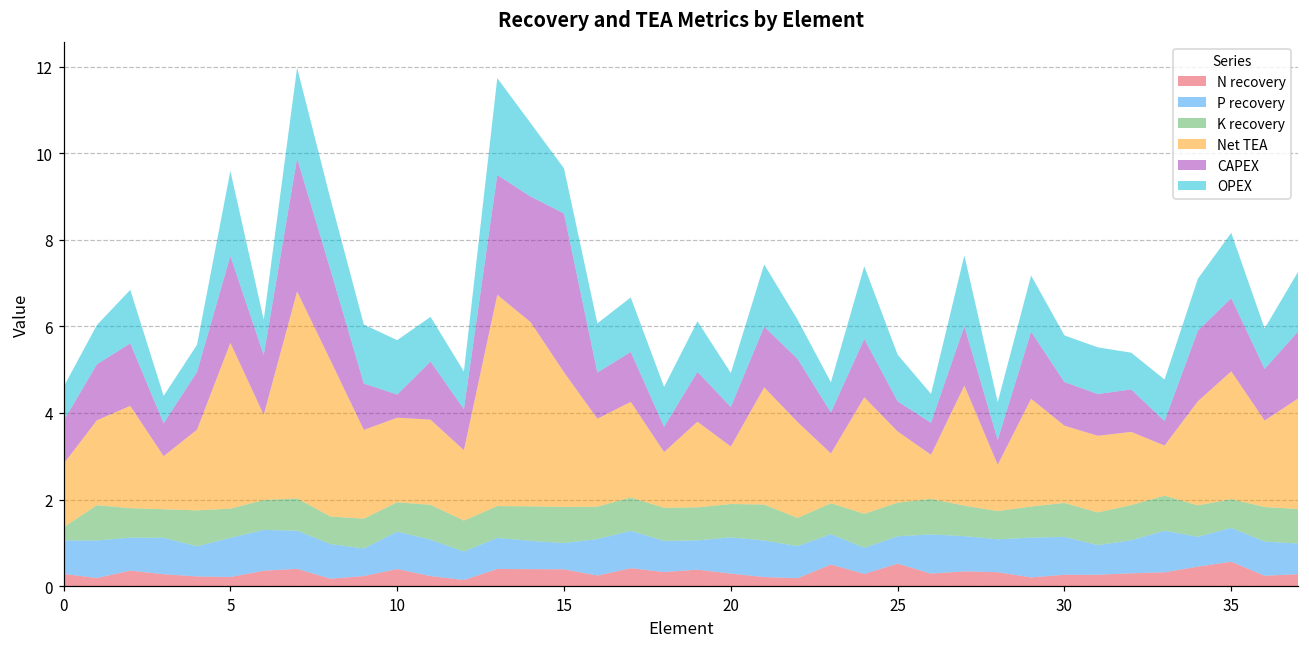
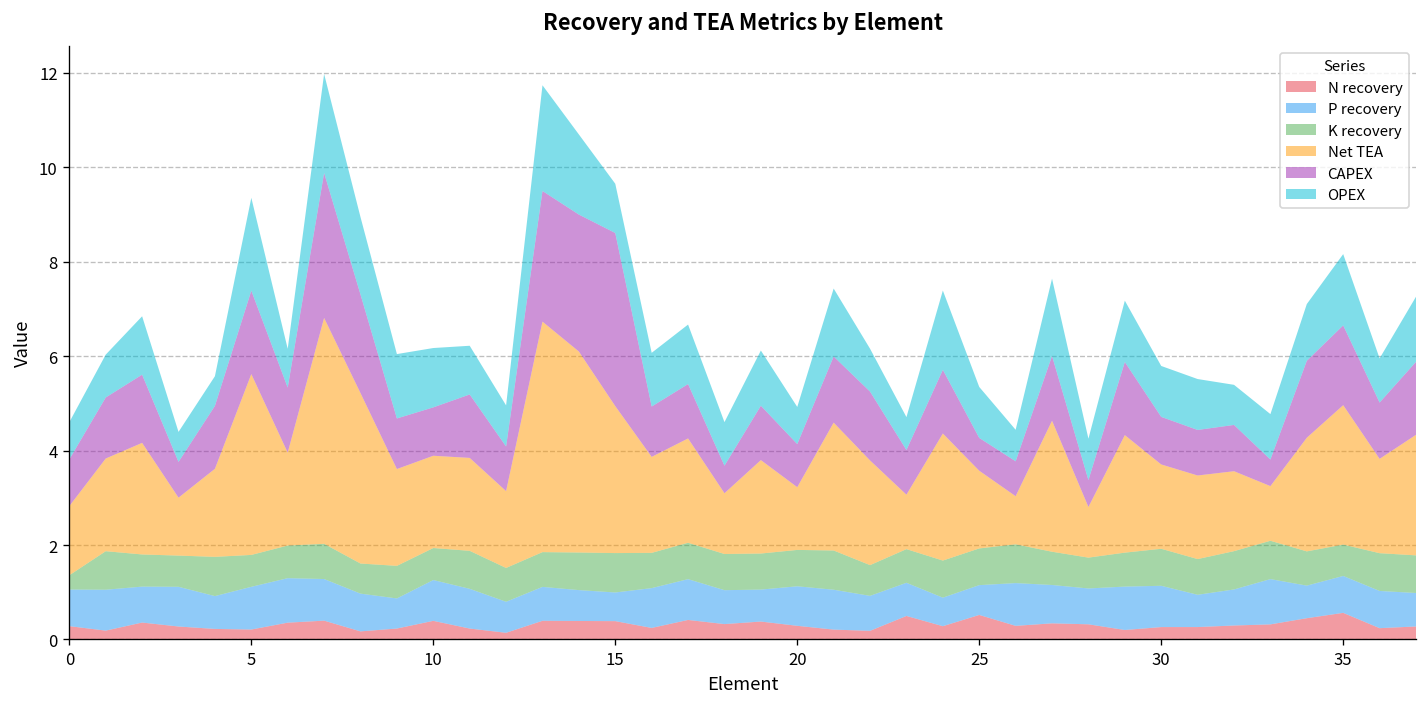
  {
    "N recovery": {
      "0": 0.3,
      "5": 0.2,
      "10": 0.4,
      "15": 0.4,
      "20": 0.3,
      "25": 0.5,
      "30": 0.3,
      "35": 0.6
    },
    "K recovery": {
      "0": 0.3,
      "5": 0.7,
      "10": 0.7,
      "15": 0.8,
      "20": 0.8,
      "25": 0.8,
      "30": 0.8,
      "35": 0.7
    },
    "Net TEA": {
      "0": 1.5,
      "5": 3.8,
      "10": 2.0,
      "15": 3.1,
      "20": 1.3,
      "25": 1.6,
      "30": 1.8,
      "35": 3.0
    },
    "CAPEX": {
      "0": 1.0,
-     "5": 2.0,
-     "10": 0.5,
+     "5": 1.8,
+     "10": 1.0,
      "15": 3.7,
      "20": 0.9,
      "25": 0.7,
      "30": 1.0,
      "35": 1.7
    }
  }
